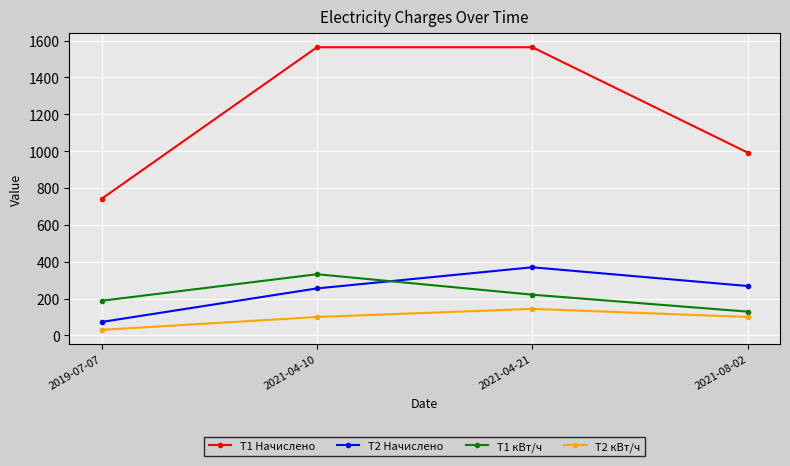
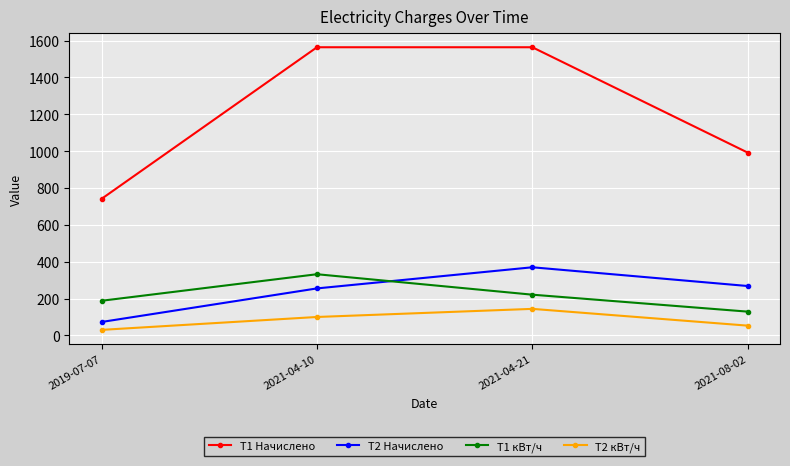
  {
    "T1 Начислено": {
      "2019-07-07": 740,
      "2021-04-10": 1560,
      "2021-04-21": 1560,
      "2021-08-02": 990
    },
    "T2 Начислено": {
      "2019-07-07": 70,
      "2021-04-10": 260,
      "2021-04-21": 370,
      "2021-08-02": 270
    },
    "T1 кВт/ч": {
      "2019-07-07": 190,
      "2021-04-10": 330,
      "2021-04-21": 220,
      "2021-08-02": 130
    },
    "T2 кВт/ч": {
      "2019-07-07": 30,
      "2021-04-10": 100,
      "2021-04-21": 140,
-     "2021-08-02": 100
+     "2021-08-02": 50
    }
  }
